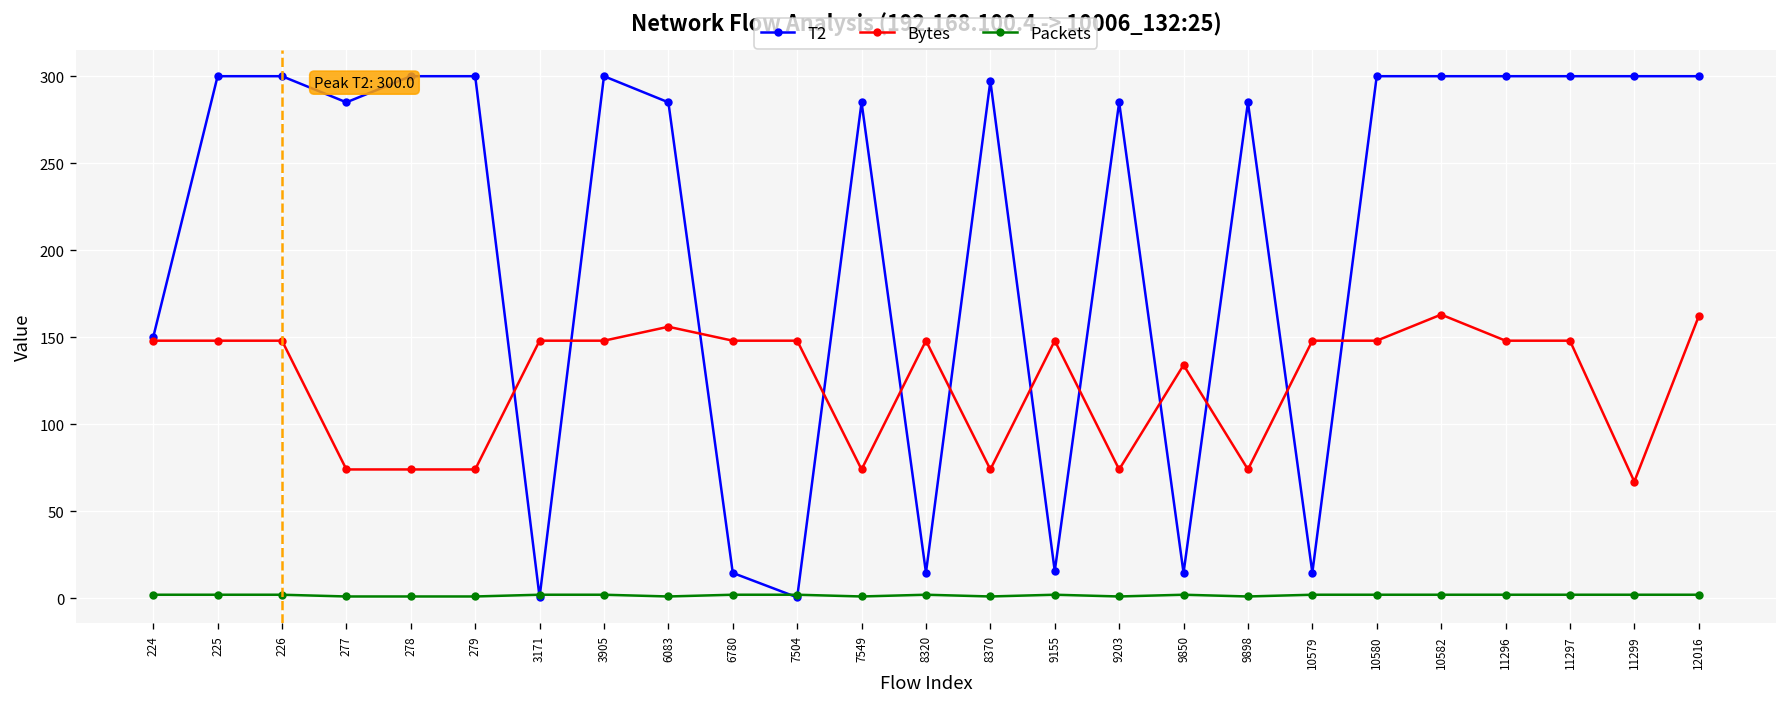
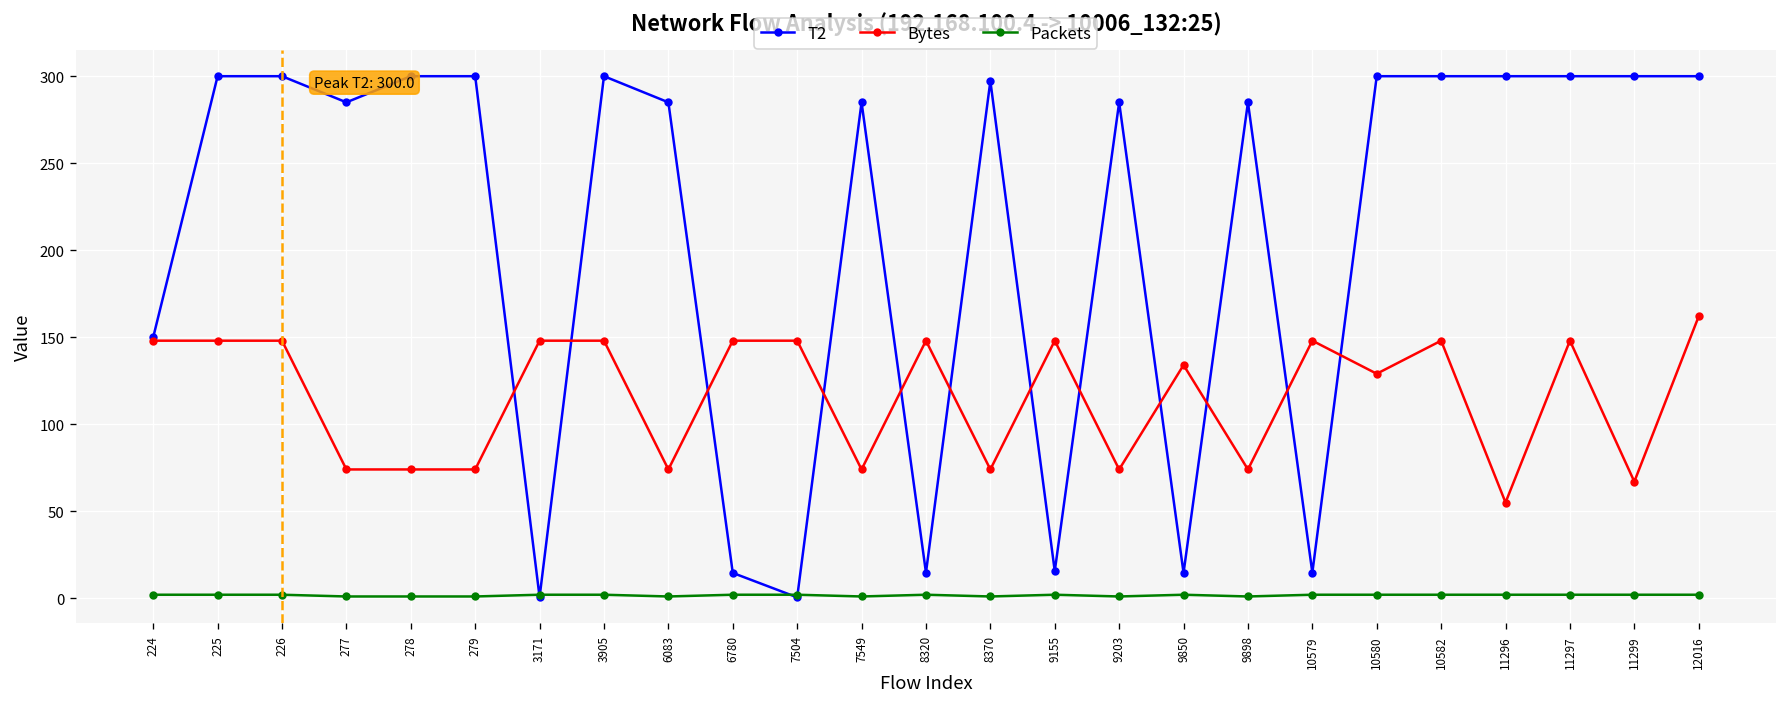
  {
    "T2": {
      "224": 150,
      "225": 300,
      "226": 300,
      "277": 285,
      "279": 300,
      "3905": 300,
      "6083": 285,
      "6780": 15,
      "7549": 285,
      "8320": 15,
      "8370": 297,
      "9155": 16,
      "9203": 285,
      "9850": 15,
      "9898": 285,
      "10579": 15,
      "10580": 300,
      "10582": 300,
      "11296": 300,
      "11297": 300,
      "11299": 300,
      "12016": 300
    },
    "Bytes": {
      "224": 148,
      "225": 148,
      "226": 148,
      "277": 74,
      "278": 74,
      "279": 74,
      "3171": 148,
      "3905": 148,
-     "6083": 156,
+     "6083": 74,
      "6780": 148,
      "7504": 148,
      "7549": 74,
      "8320": 148,
      "8370": 74,
      "9155": 148,
      "9203": 74,
      "9850": 134,
      "9898": 74,
      "10579": 148,
-     "10580": 148,
-     "10582": 163,
-     "11296": 148,
+     "10580": 129,
+     "10582": 148,
+     "11296": 55,
      "11297": 148,
      "11299": 67,
      "12016": 162
    },
    "Packets": {
      "224": 2,
      "225": 2,
      "226": 2,
      "277": 1,
      "278": 1,
      "279": 1,
      "3905": 2,
      "6083": 1,
      "6780": 2,
      "7549": 1,
      "8320": 2,
      "8370": 1,
      "9155": 2,
      "9203": 1,
      "9850": 2,
      "9898": 1,
      "10579": 2,
      "10580": 2,
      "10582": 2,
      "11296": 2,
      "11297": 2,
      "11299": 2,
      "12016": 2
    }
  }
